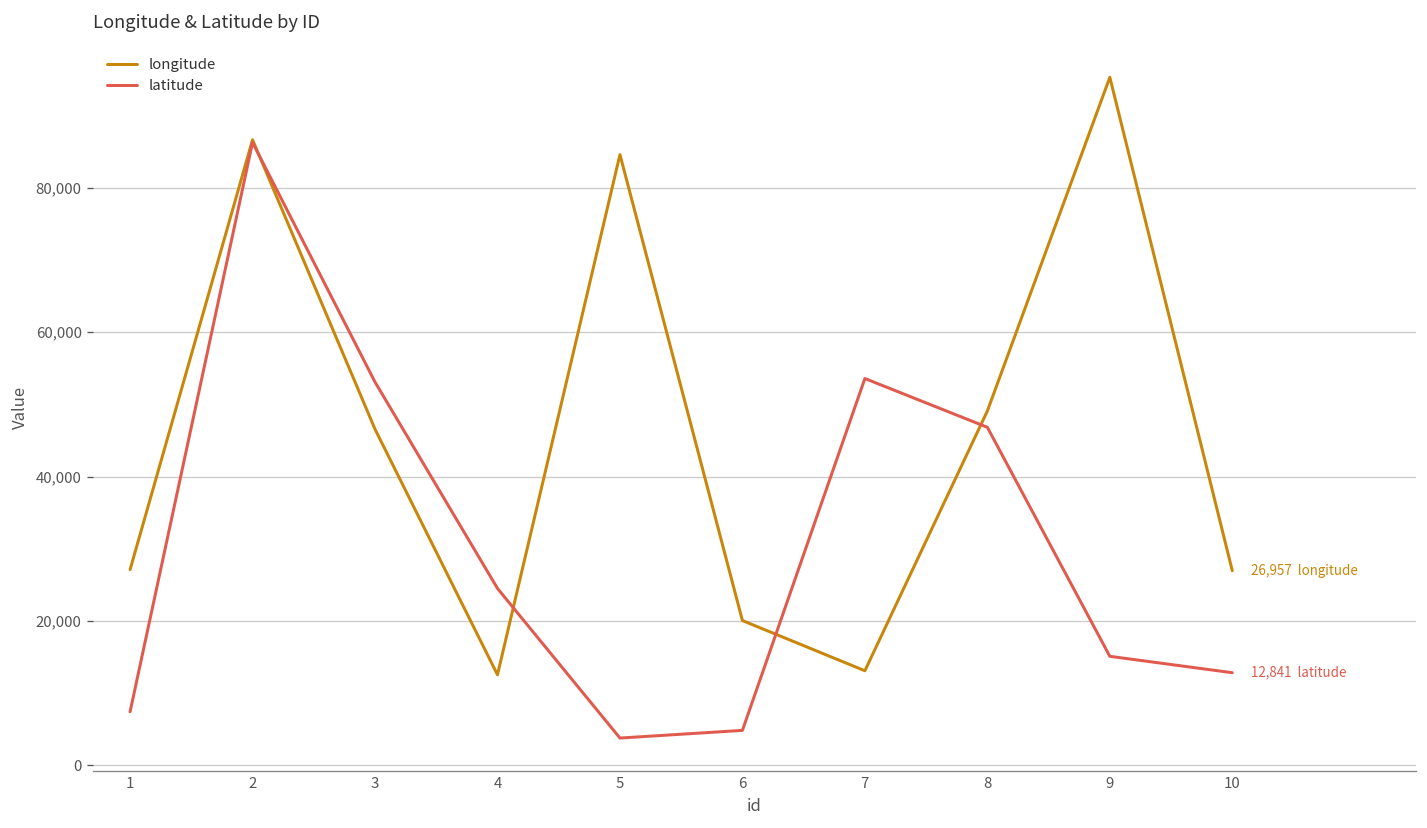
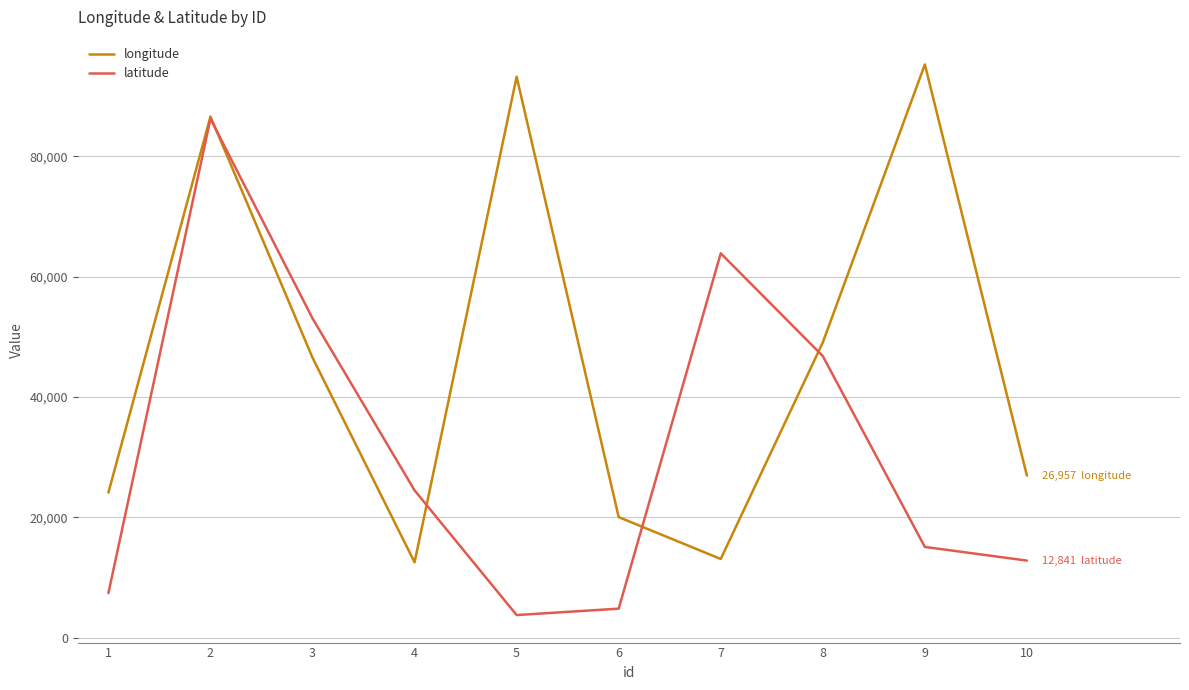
  {
    "longitude": {
-     "1": "27,000",
+     "1": "24,000",
      "3": "47,000",
      "4": "13,000",
-     "5": "85,000",
+     "5": "93,000",
      "6": "20,000",
      "7": "13,000",
      "8": "49,000",
      "9": "95,000"
    },
    "latitude": {
      "1": "7,000",
      "3": "53,000",
      "4": "25,000",
      "5": "4,000",
      "6": "5,000",
-     "7": "54,000",
+     "7": "64,000",
      "8": "47,000",
      "9": "15,000"
    }
  }
